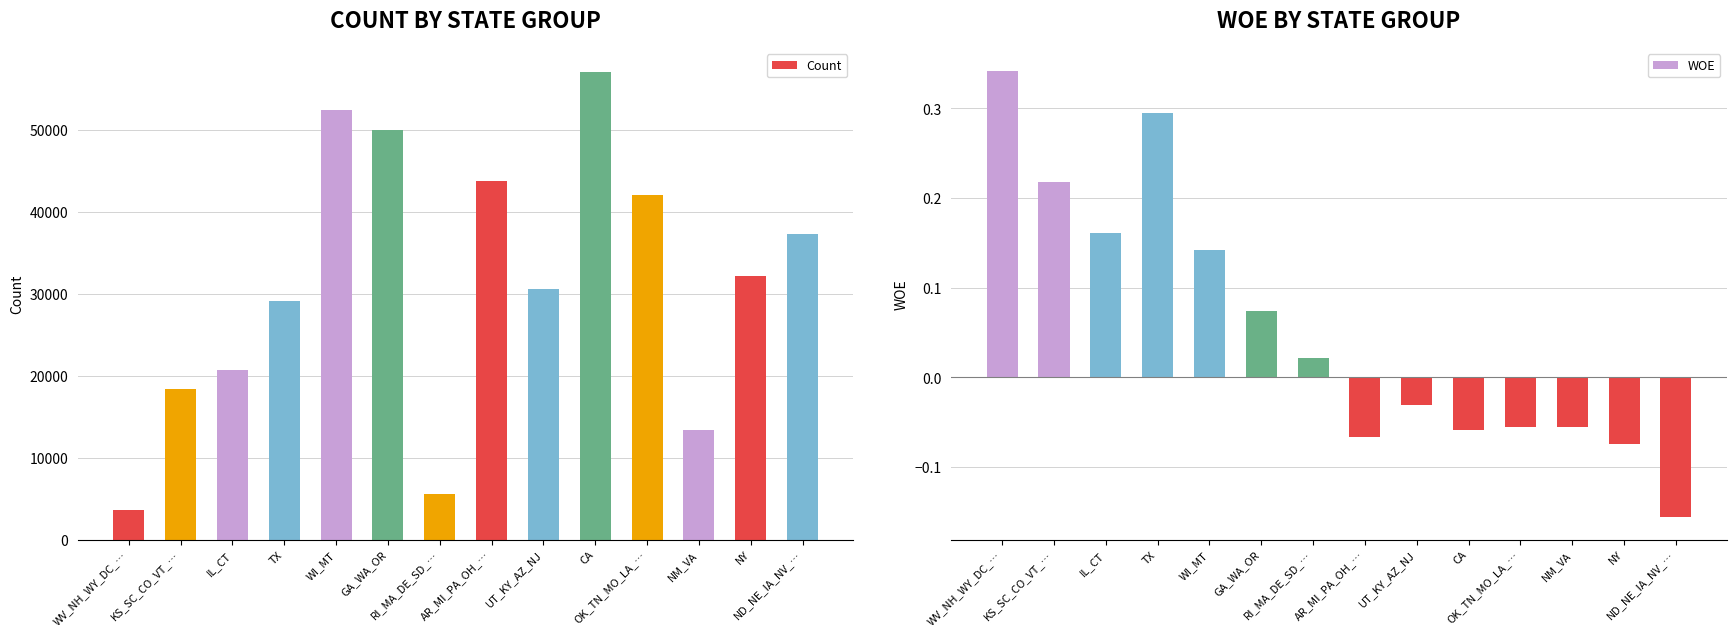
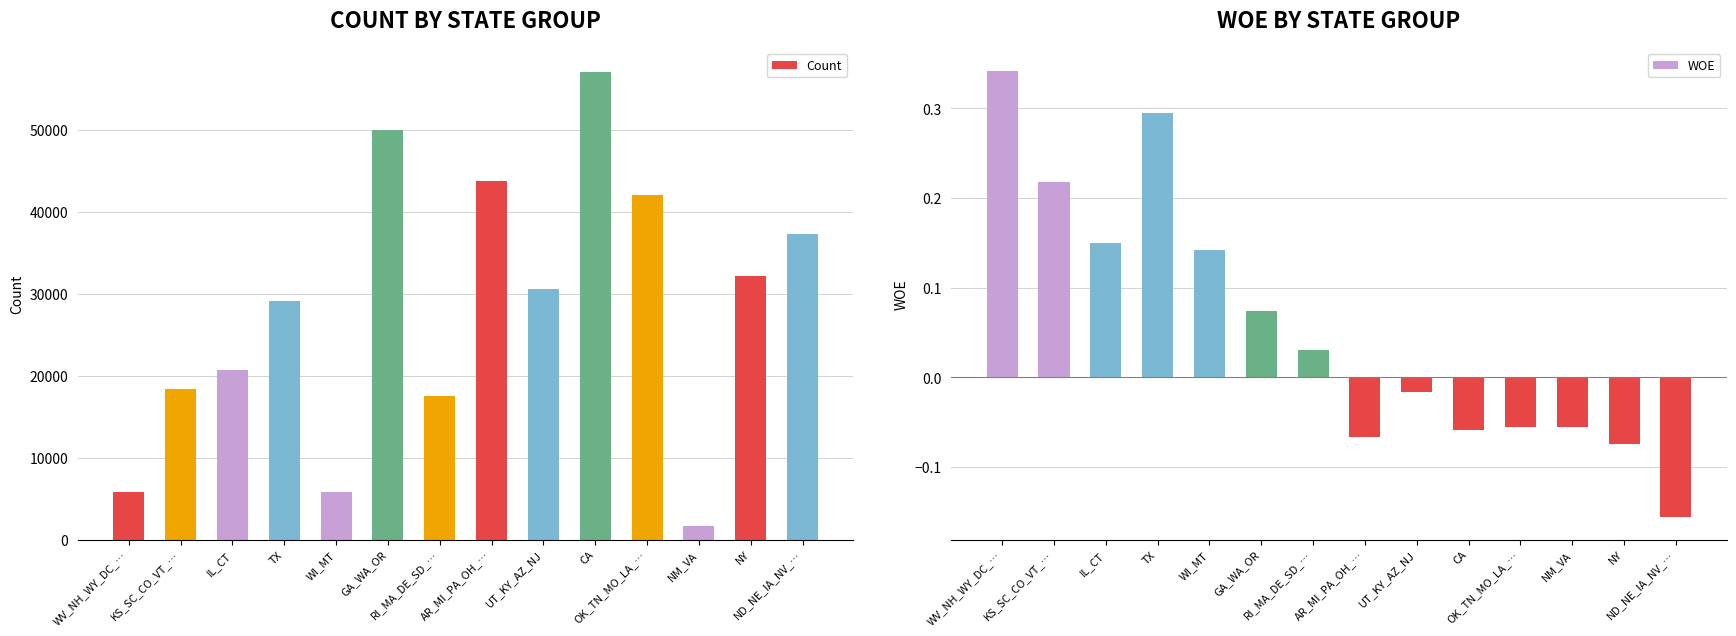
  {
    "COUNT BY STATE GROUP": {
-     "WV_NH_WY_DC_…": 4000,
+     "WV_NH_WY_DC_…": 6000,
      "KS_SC_CO_VT_…": 18000,
      "IL_CT": 21000,
      "TX": 29000,
-     "WI_MT": 52000,
+     "WI_MT": 6000,
      "GA_WA_OR": 50000,
-     "RI_MA_DE_SD_…": 6000,
+     "RI_MA_DE_SD_…": 18000,
      "AR_MI_PA_OH_…": 44000,
      "UT_KY_AZ_NJ": 31000,
      "CA": 57000,
      "OK_TN_MO_LA_…": 42000,
-     "NM_VA": 13000,
+     "NM_VA": 2000,
      "NY": 32000,
      "ND_NE_IA_NV_…": 37000
    },
    "WOE BY STATE GROUP": {
      "WV_NH_WY_DC_…": 0.34,
      "KS_SC_CO_VT_…": 0.22,
-     "IL_CT": 0.16,
+     "IL_CT": 0.15,
      "TX": 0.30,
      "WI_MT": 0.14,
      "GA_WA_OR": 0.07,
-     "RI_MA_DE_SD_…": 0.02,
+     "RI_MA_DE_SD_…": 0.03,
      "AR_MI_PA_OH_…": -0.07,
-     "UT_KY_AZ_NJ": -0.03,
+     "UT_KY_AZ_NJ": -0.02,
      "CA": -0.06,
      "OK_TN_MO_LA_…": -0.06,
      "NM_VA": -0.06,
      "NY": -0.07,
      "ND_NE_IA_NV_…": -0.16
    }
  }
